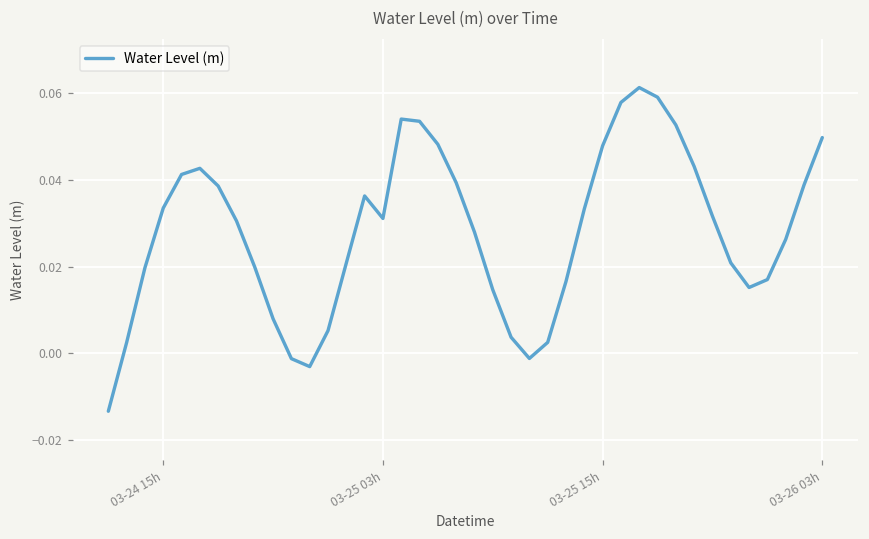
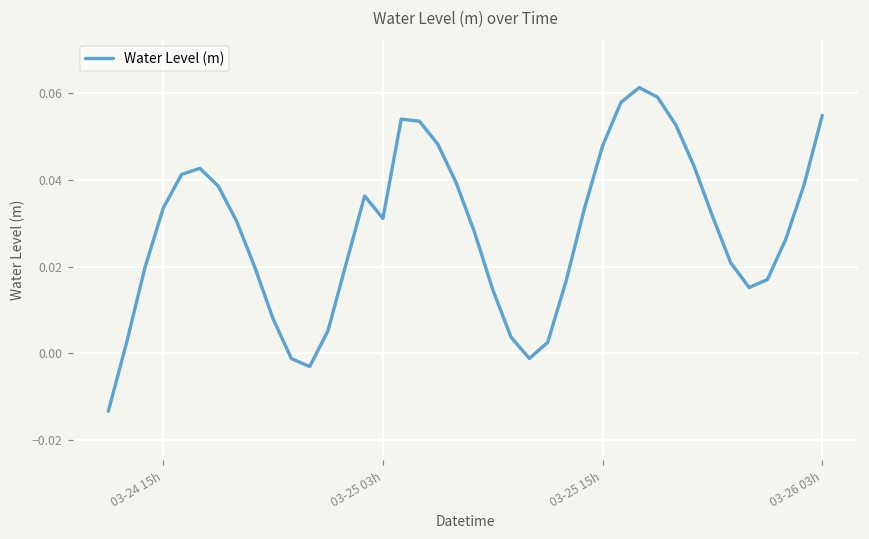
  {
    "03-24 15h": 0.034,
    "03-25 03h": 0.031,
    "03-25 15h": 0.048,
-   "03-26 03h": 0.050
+   "03-26 03h": 0.055
  }
